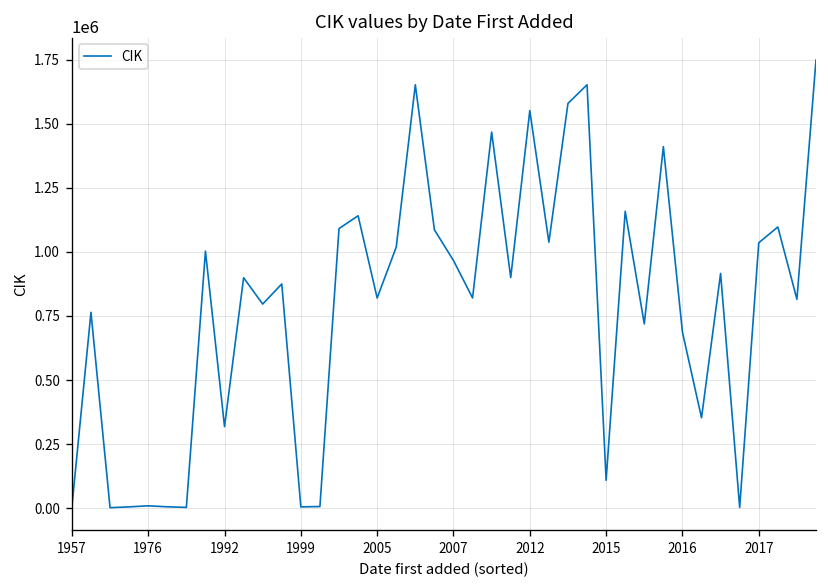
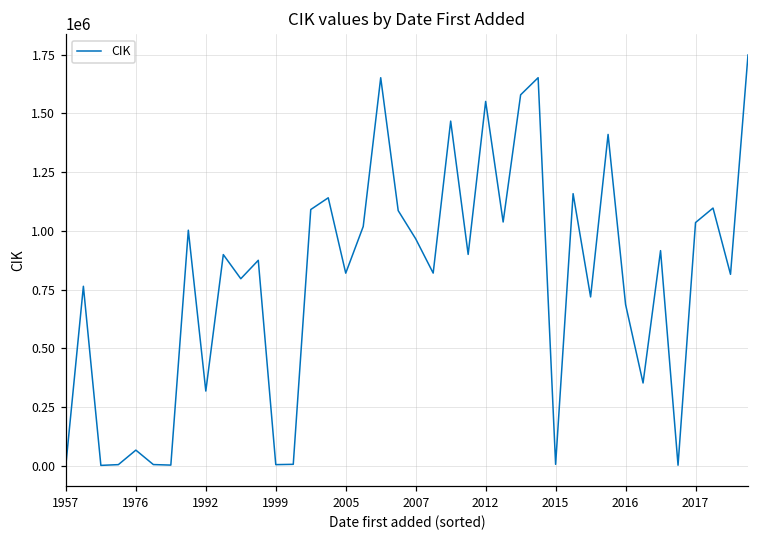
  {
    "1957": 0,
-   "1976": 10000,
+   "1976": 70000,
    "1992": 320000,
    "1999": 0,
    "2005": 820000,
    "2007": 970000,
    "2012": 1550000,
-   "2015": 110000,
+   "2015": 10000,
    "2016": 690000,
    "2017": 1040000
  }
